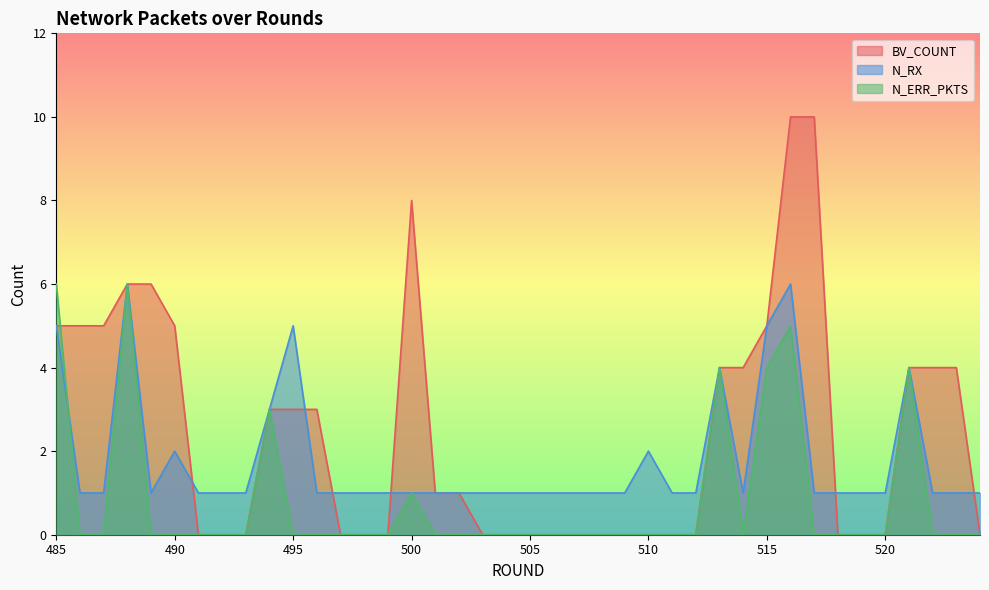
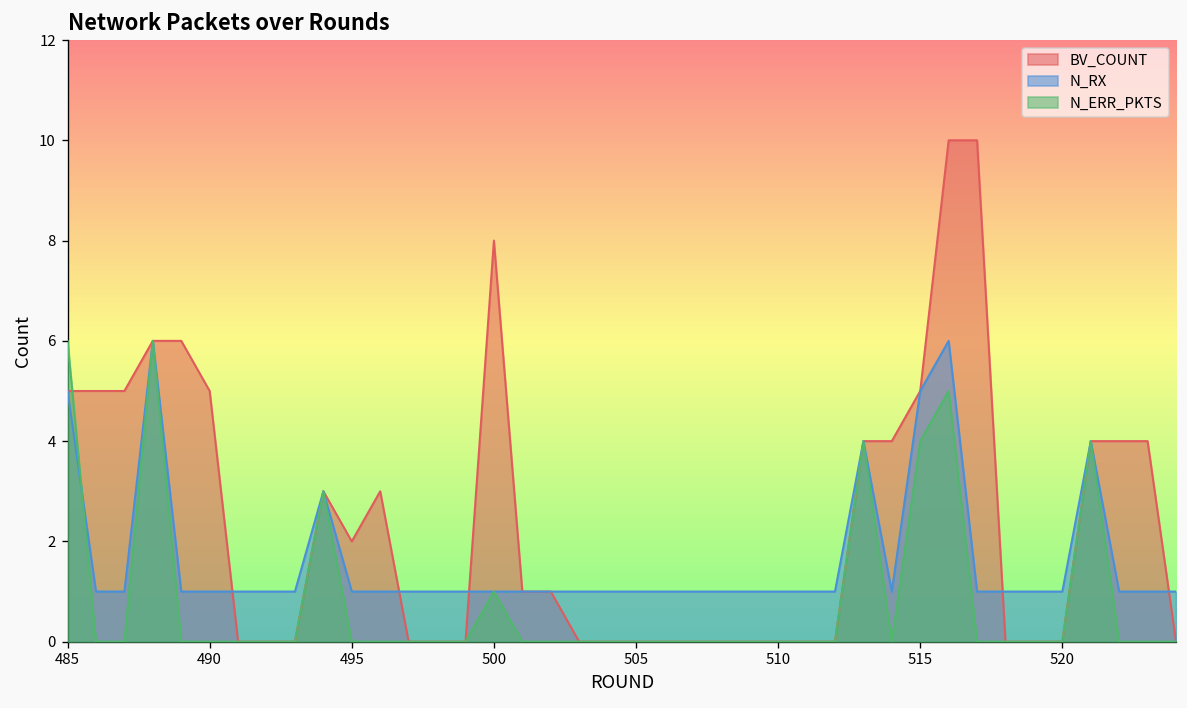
  {
    "BV_COUNT": {
      "490": 5,
-     "495": 3,
+     "495": 2,
      "500": 8
    },
    "N_RX": {
-     "490": 2,
-     "495": 5,
+     "490": 1,
+     "495": 1,
      "505": 1,
-     "510": 2,
+     "510": 1,
      "520": 1
    },
    "N_ERR_PKTS": {
      "485": 6,
      "490": 0,
      "495": 0,
      "515": 4
    }
  }
